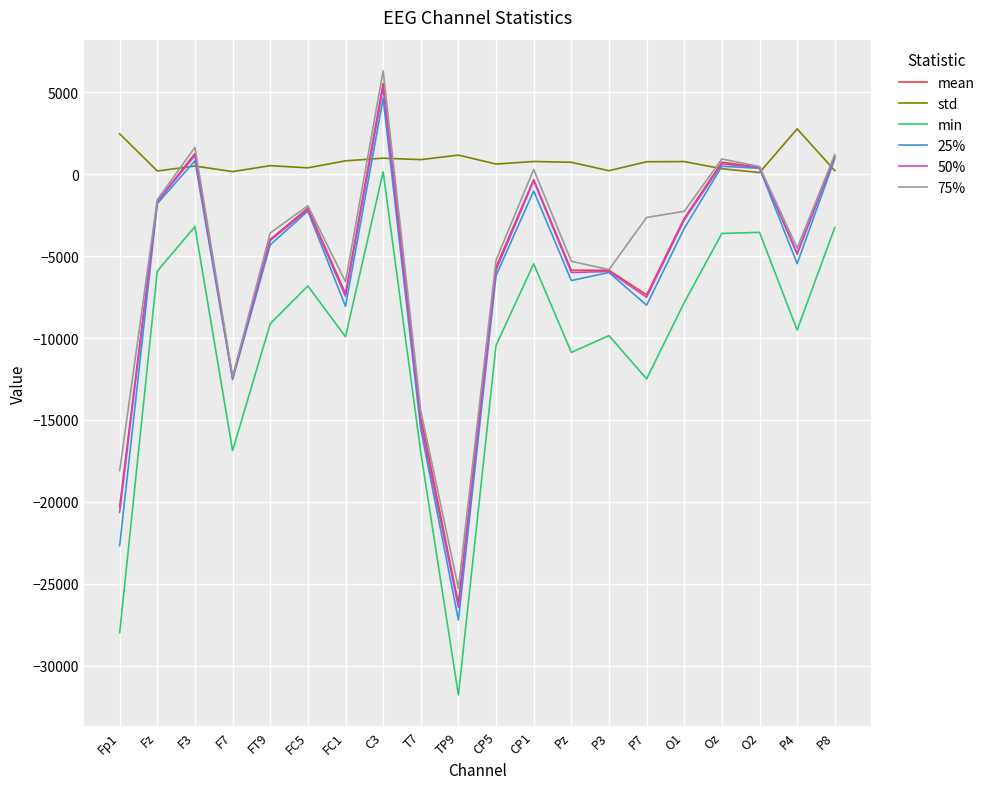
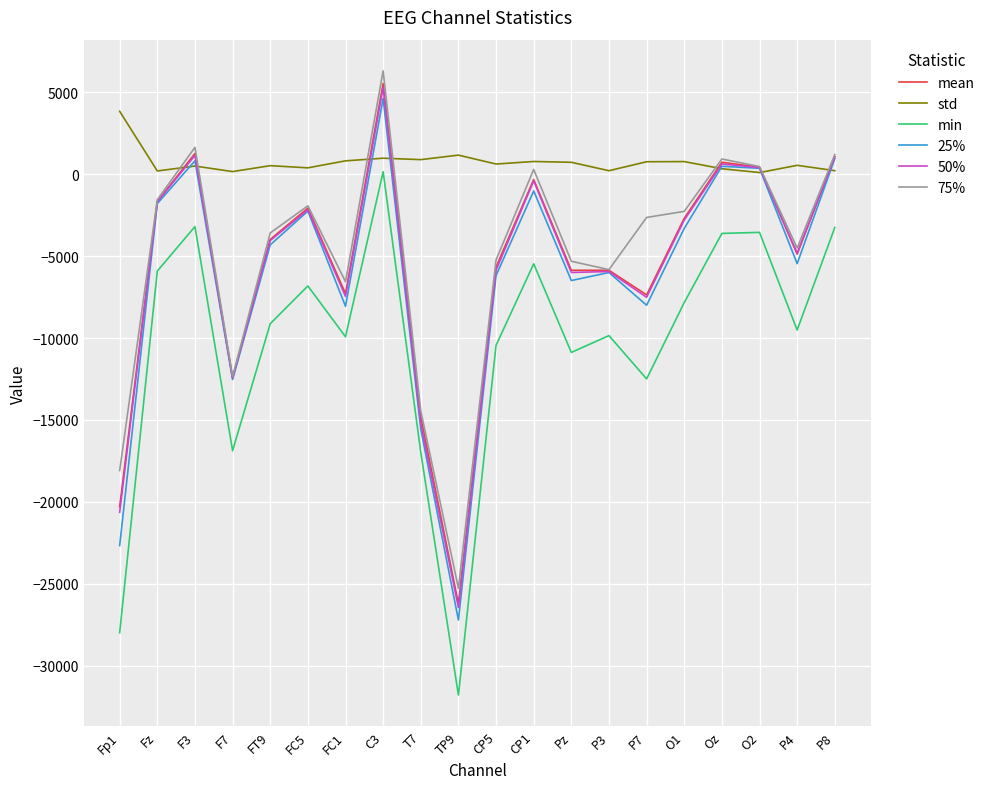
  {
    "mean": {
      "Fp1": -20300,
      "FC1": -7300,
      "C3": 5500,
      "T7": -14800,
      "TP9": -26200,
      "CP5": -5700
    },
    "std": {
-     "Fp1": 2500,
+     "Fp1": 3800,
      "Fz": 200,
      "F3": 500,
      "F7": 200,
      "FT9": 500,
      "FC5": 400,
      "FC1": 800,
      "C3": 1000,
      "T7": 900,
      "TP9": 1200,
      "CP5": 600,
      "CP1": 800,
      "Pz": 700,
      "P3": 200,
      "P7": 800,
      "O1": 800,
      "O2": 100,
-     "P4": 2800,
+     "P4": 500,
      "P8": 200
    },
    "min": {
      "Fp1": -28000,
      "Fz": -5900,
      "F3": -3200,
      "F7": -16900,
      "FT9": -9100,
      "FC5": -6800,
      "FC1": -9900,
      "C3": 100,
      "T7": -17000,
      "TP9": -31800,
      "CP5": -10400,
      "CP1": -5500,
      "Pz": -10900,
      "P3": -9900,
      "P7": -12500,
      "O1": -7800,
      "Oz": -3600,
      "O2": -3600,
      "P4": -9500,
      "P8": -3300
    },
    "25%": {
      "Fp1": -22700,
      "F3": 800,
      "FT9": -4300,
      "FC1": -8100,
      "C3": 4600,
      "T7": -15600,
      "TP9": -27200,
      "CP5": -6200,
      "CP1": -1000,
      "Pz": -6500,
      "P7": -8000,
      "O1": -3300,
      "P4": -5500
    },
    "50%": {
      "Fp1": -20600,
      "FC1": -7500,
      "C3": 5300,
      "T7": -15200,
      "TP9": -26400,
      "CP5": -5900
    },
    "75%": {
      "Fp1": -18100,
      "F3": 1600,
      "FT9": -3600,
      "FC1": -6600,
      "C3": 6300,
      "T7": -14400,
      "TP9": -25300,
      "CP5": -5200,
      "CP1": 300,
      "Pz": -5300,
      "P7": -2600,
      "O1": -2300,
      "Oz": 900,
      "P4": -4500
    }
  }
